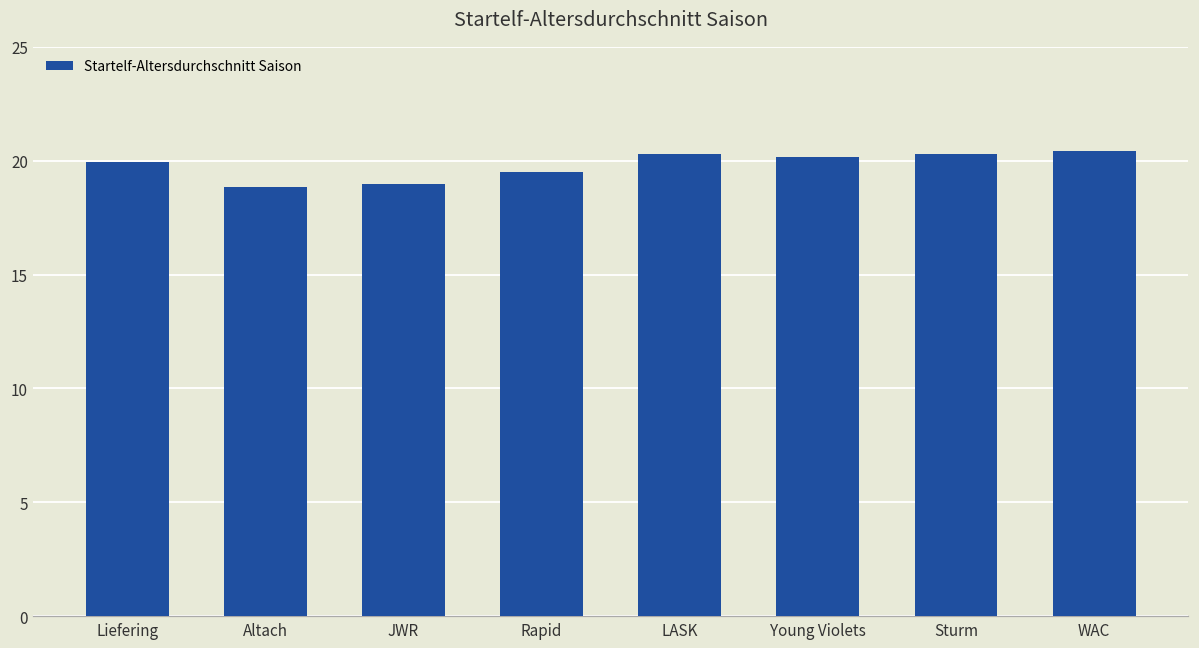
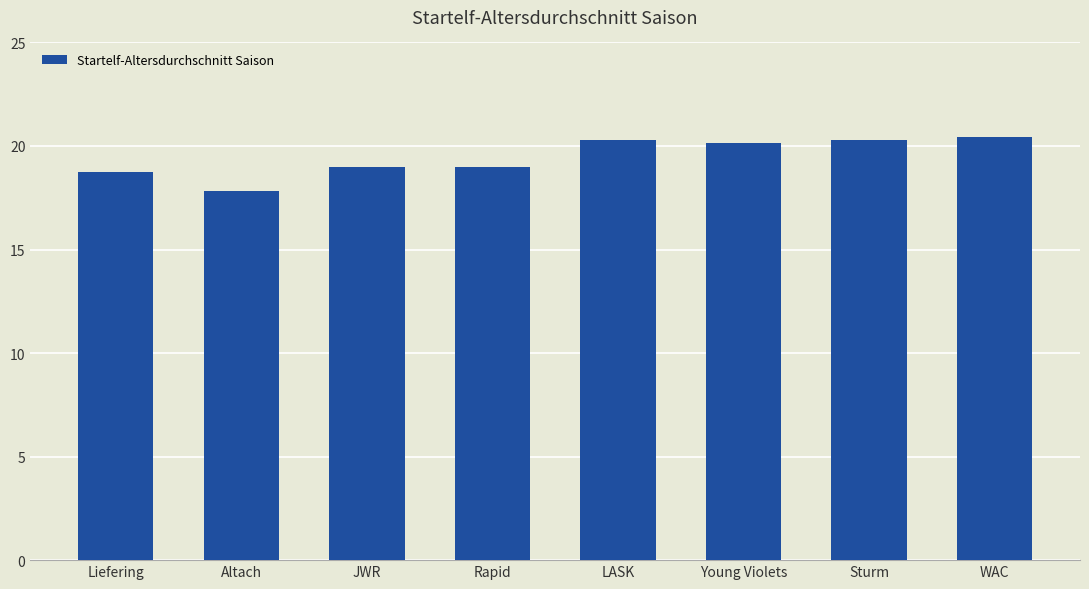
  {
-   "Liefering": 19.9,
-   "Altach": 18.8,
+   "Liefering": 18.8,
+   "Altach": 17.8,
    "JWR": 19.0,
-   "Rapid": 19.5,
+   "Rapid": 19.0,
    "LASK": 20.3,
    "Young Violets": 20.2,
    "Sturm": 20.3,
    "WAC": 20.4
  }
